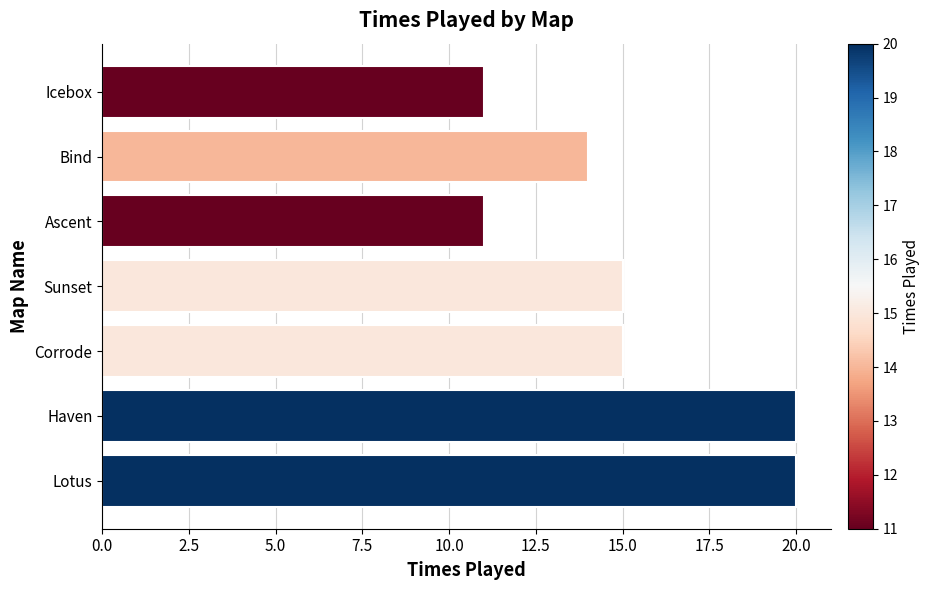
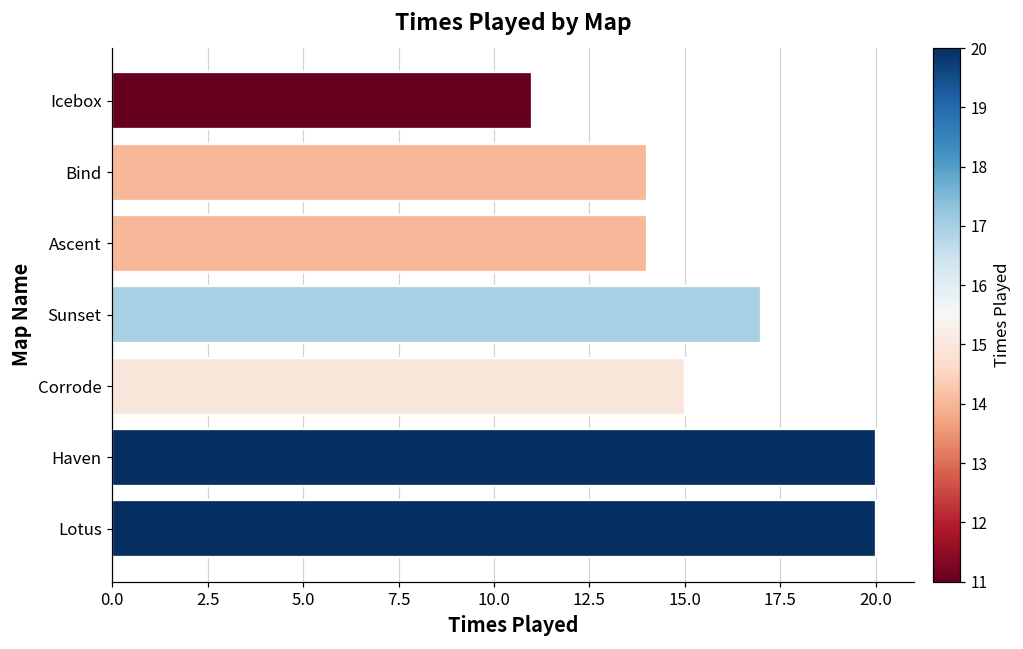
  {
    "Icebox": 11,
    "Bind": 14,
-   "Ascent": 11,
-   "Sunset": 15,
+   "Ascent": 14,
+   "Sunset": 17,
    "Corrode": 15,
    "Haven": 20,
    "Lotus": 20
  }
